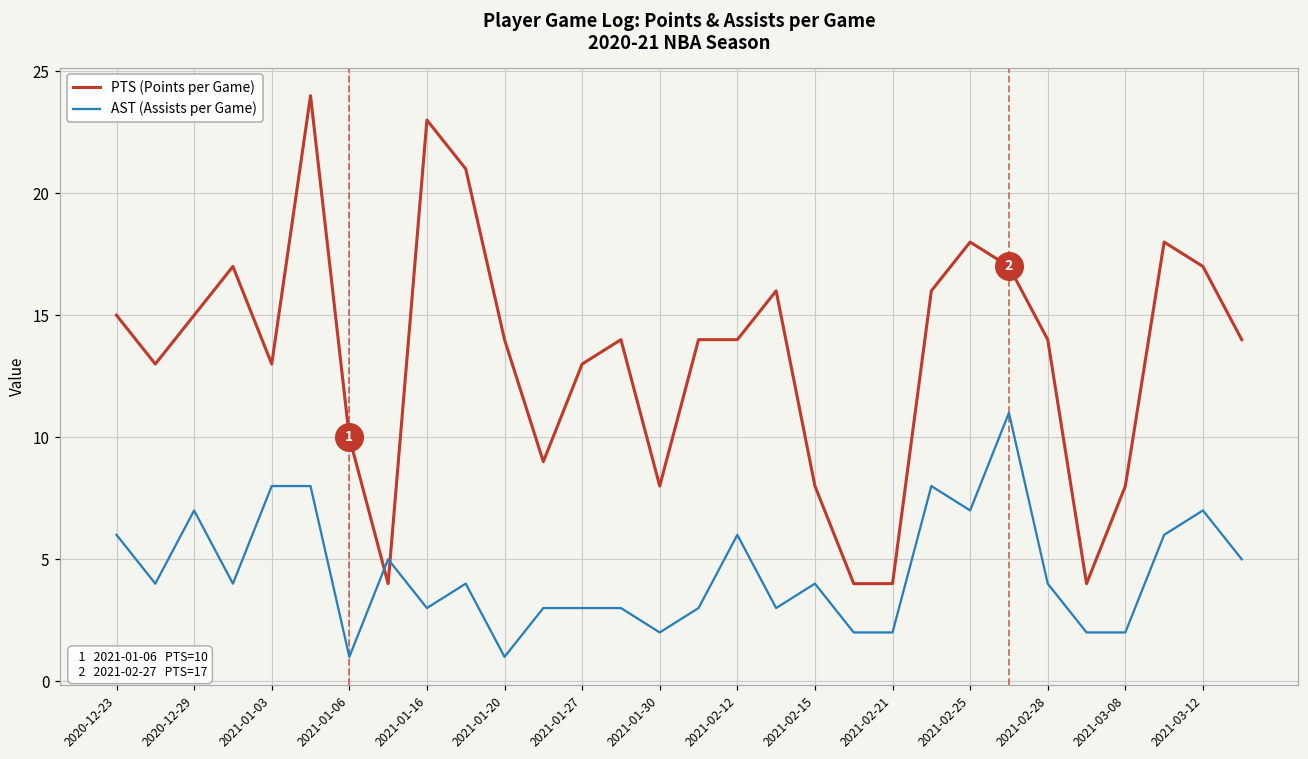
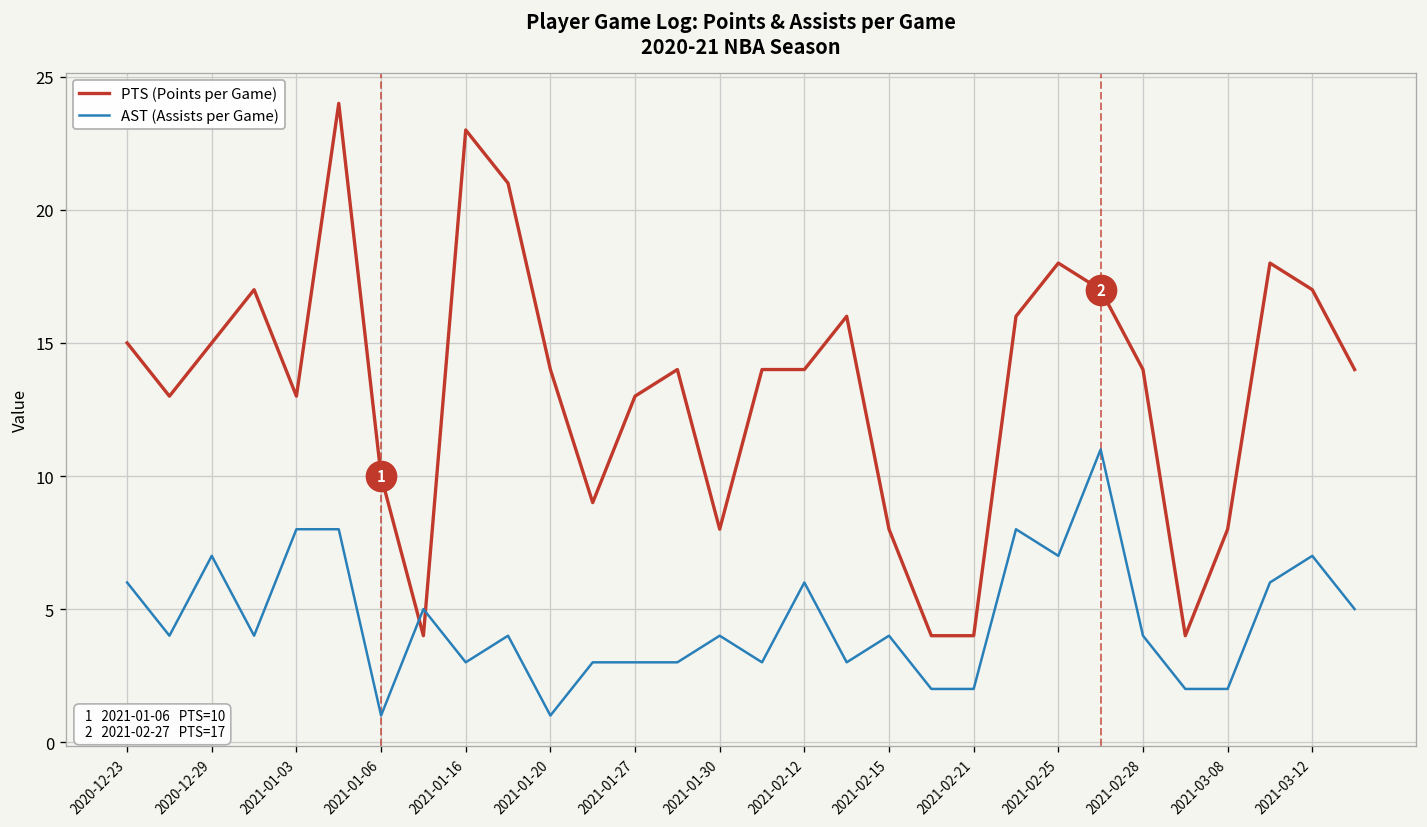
  {
    "AST (Assists per Game)": {
      "2020-12-23": 6,
      "2020-12-29": 7,
      "2021-01-03": 8,
      "2021-01-06": 1,
      "2021-01-16": 3,
      "2021-01-20": 1,
      "2021-01-27": 3,
-     "2021-01-30": 2,
+     "2021-01-30": 4,
      "2021-02-12": 6,
      "2021-02-15": 4,
      "2021-02-21": 2,
      "2021-02-25": 7,
      "2021-02-28": 4,
      "2021-03-08": 2,
      "2021-03-12": 7
    }
  }
